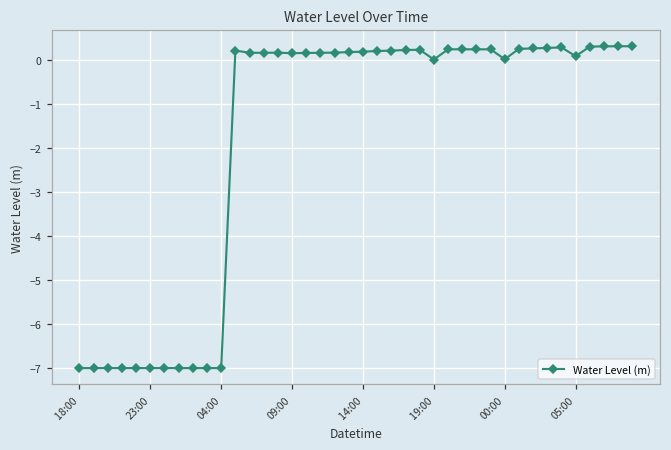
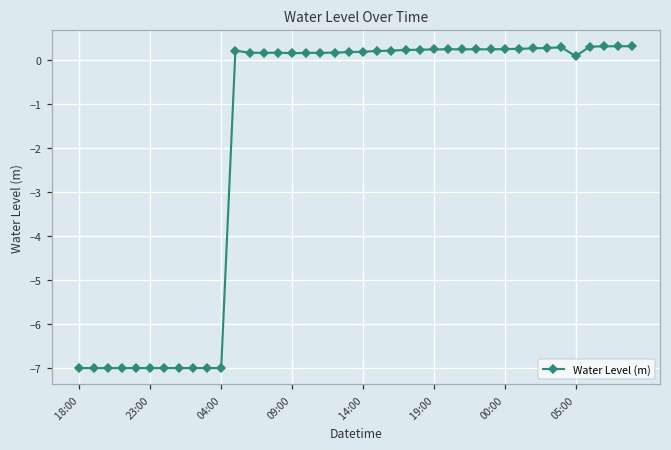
  {
    "18:00": -7.0,
    "23:00": -7.0,
    "04:00": -7.0,
    "09:00": 0.2,
    "14:00": 0.2,
-   "19:00": 0.0,
-   "00:00": 0.0,
+   "19:00": 0.2,
+   "00:00": 0.2,
    "05:00": 0.1
  }
